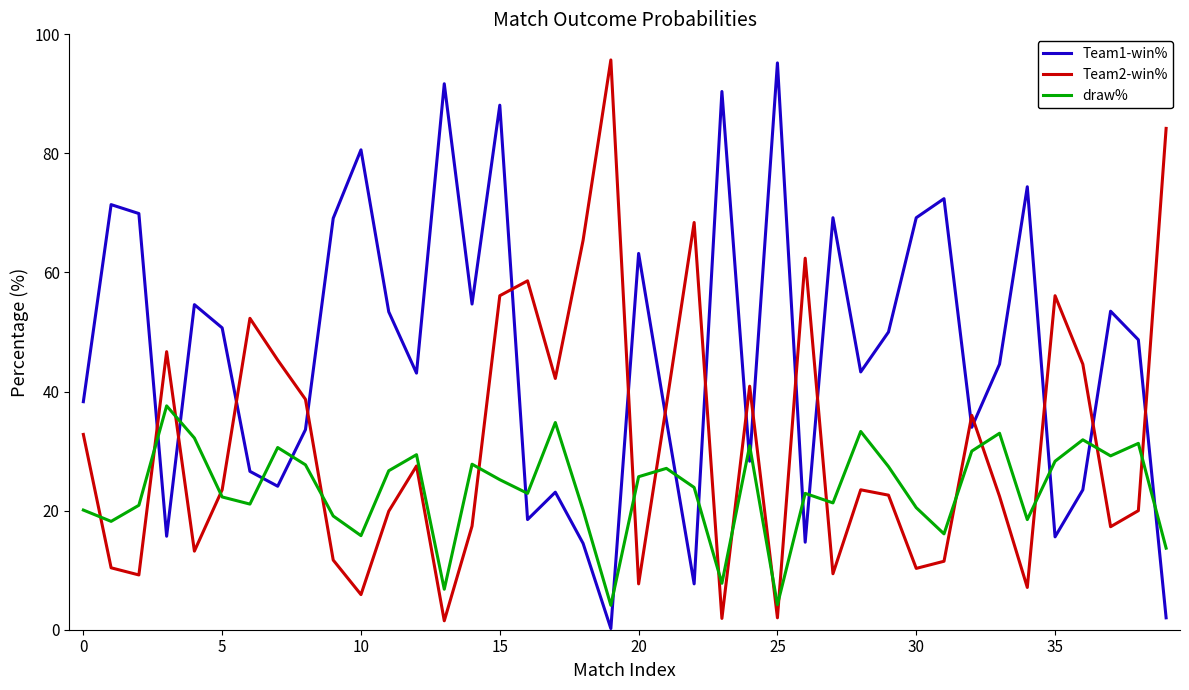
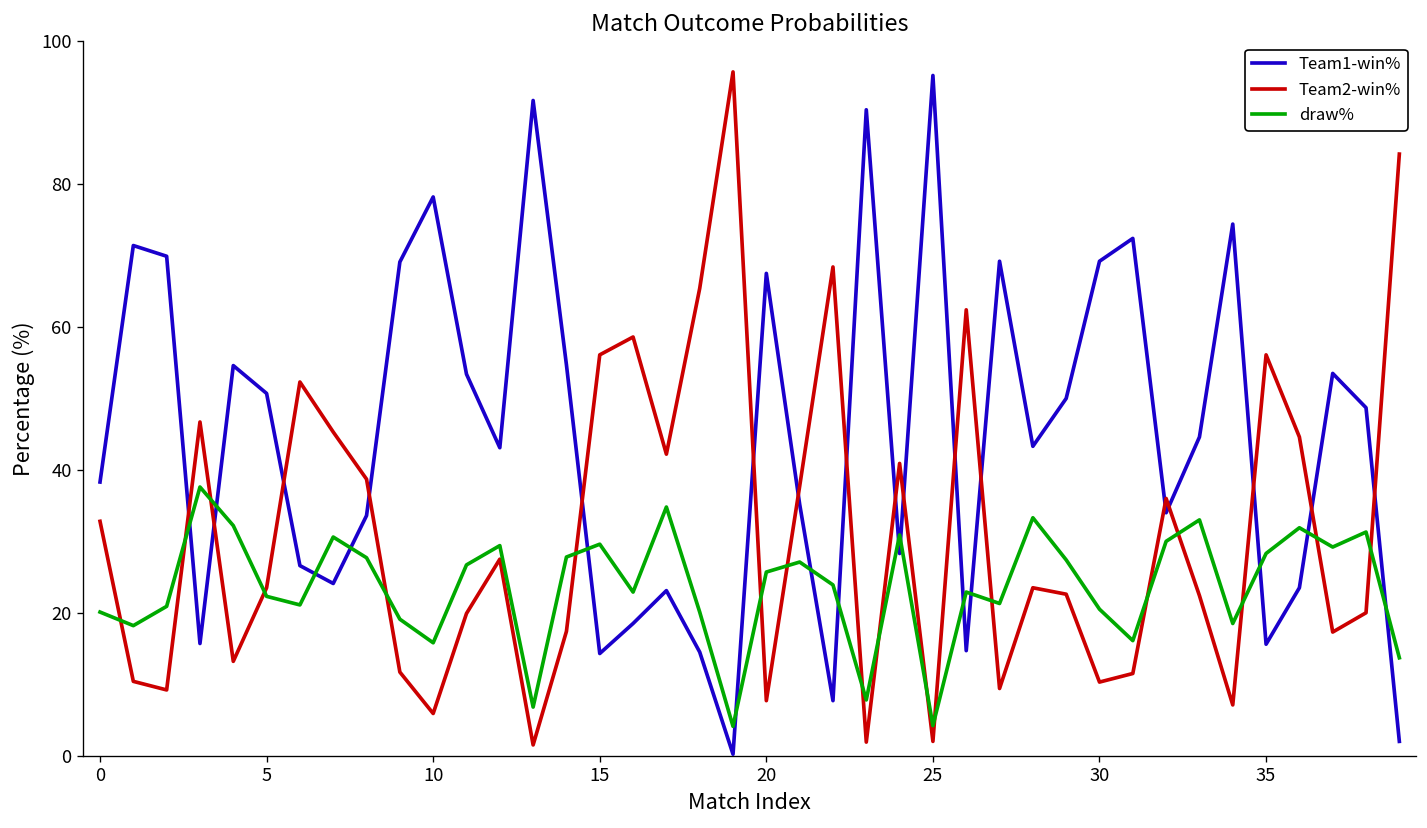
  {
    "Team1-win%": {
      "0": 38,
      "5": 51,
-     "10": 81,
-     "15": 88,
-     "20": 63,
+     "10": 78,
+     "15": 14,
+     "20": 68,
      "25": 95,
      "30": 69,
      "35": 16
    },
    "Team2-win%": {
      "0": 33,
      "5": 24,
      "10": 6,
      "15": 56,
      "20": 8,
      "25": 2,
      "30": 10,
      "35": 56
    },
    "draw%": {
      "0": 20,
      "5": 22,
      "10": 16,
-     "15": 25,
+     "15": 30,
      "20": 26,
      "25": 4,
      "30": 21,
      "35": 28
    }
  }
